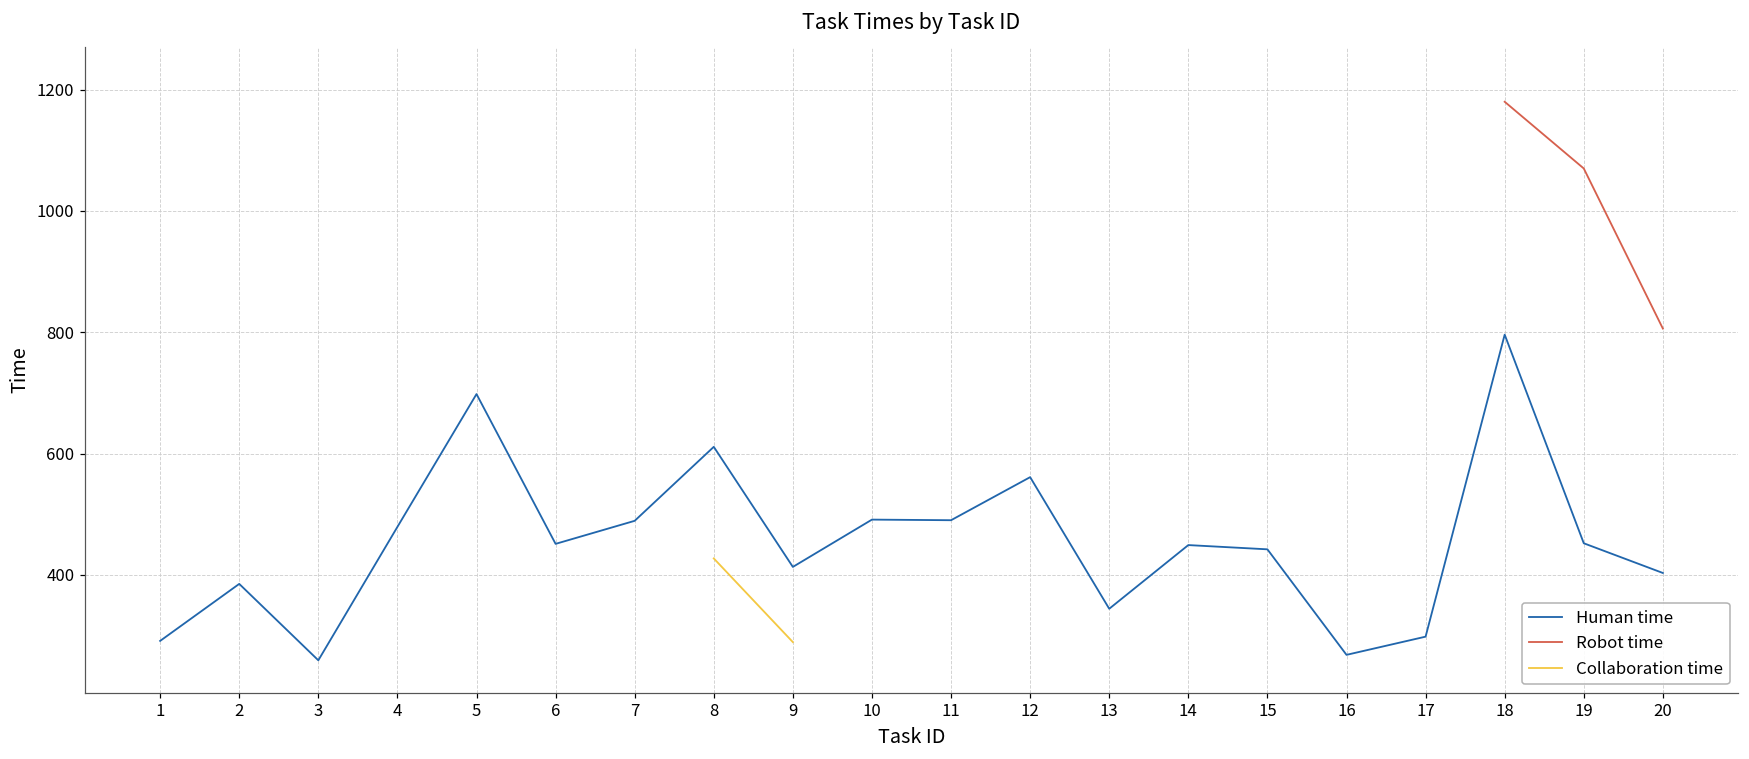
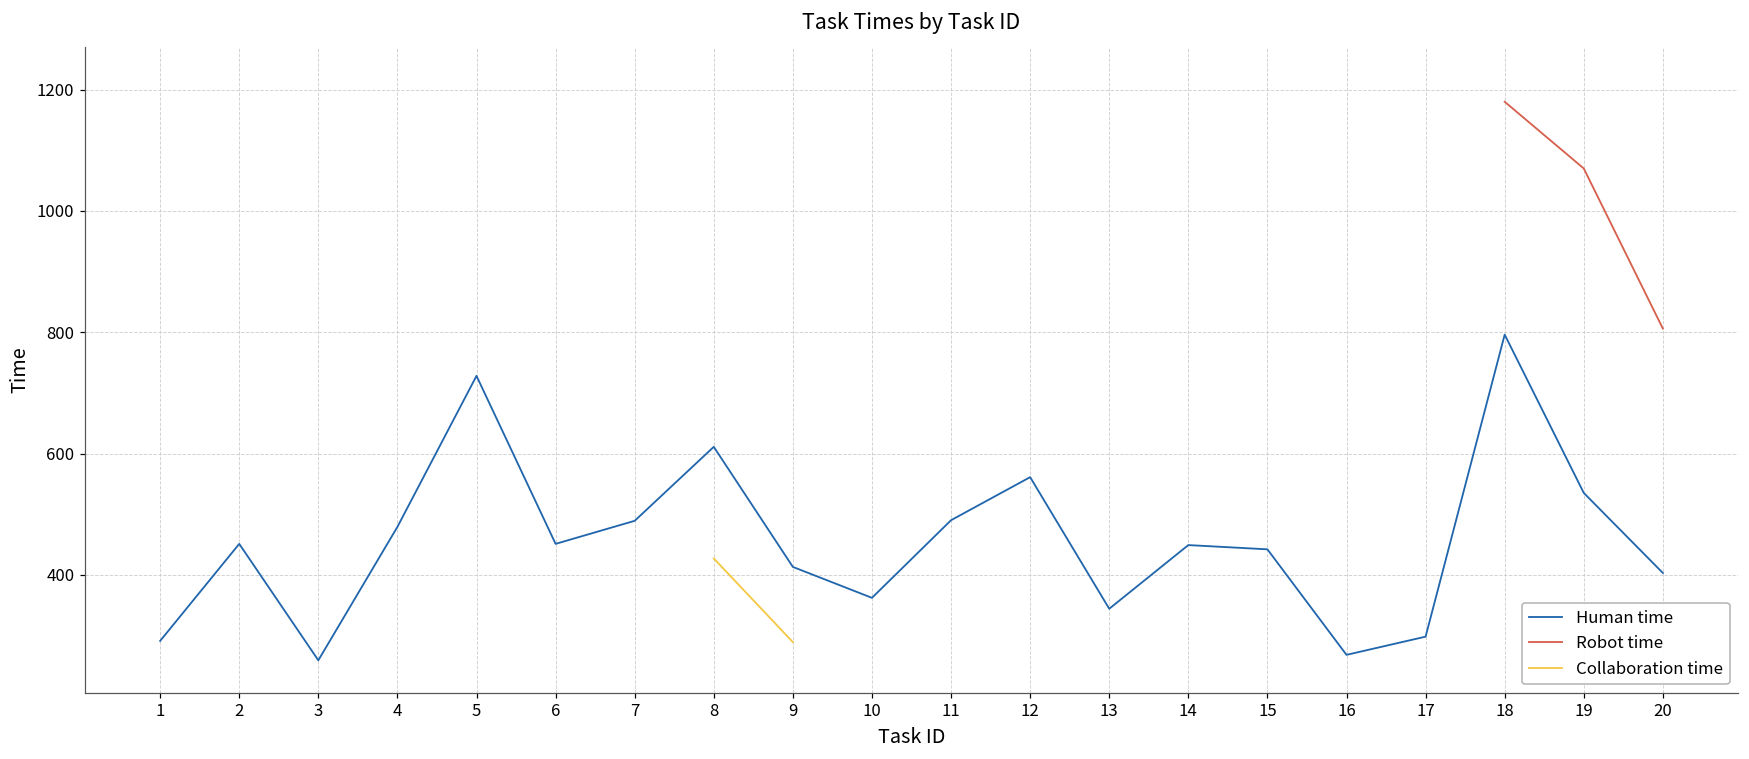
  {
    "Human time": {
      "1": 290,
-     "2": 390,
+     "2": 450,
      "3": 260,
      "4": 480,
-     "5": 700,
+     "5": 730,
      "6": 450,
      "7": 490,
      "8": 610,
      "9": 410,
-     "10": 490,
+     "10": 360,
      "11": 490,
      "12": 560,
      "13": 340,
      "14": 450,
      "15": 440,
      "16": 270,
      "17": 300,
      "18": 800,
-     "19": 450,
+     "19": 540,
      "20": 400
    },
    "Robot time": {
      "2": 770,
      "8": 1220,
      "12": 1120,
      "15": 880,
      "18": 1180,
      "19": 1070,
      "20": 810
    },
    "Collaboration time": {
      "2": 270,
      "8": 430,
      "9": 290,
      "13": 250,
      "17": 260
    }
  }
